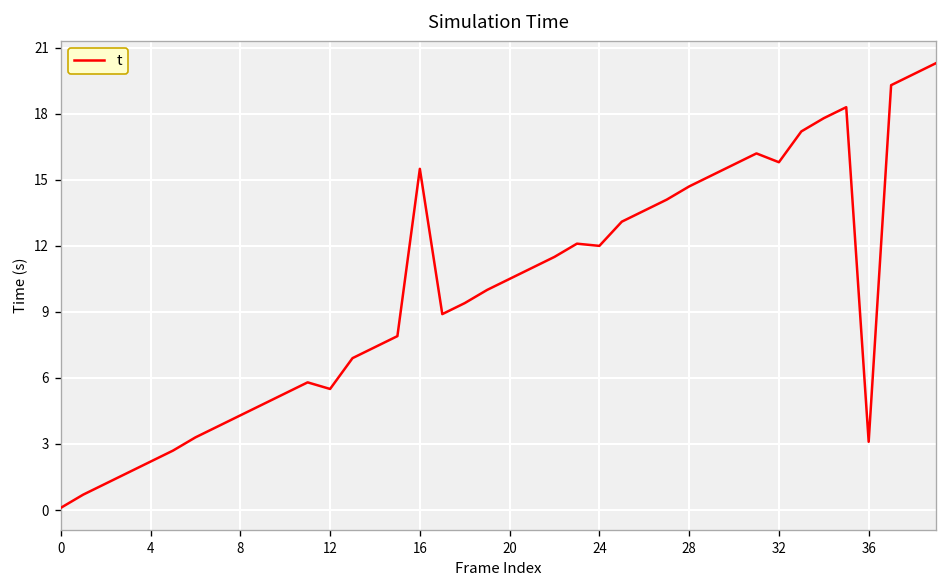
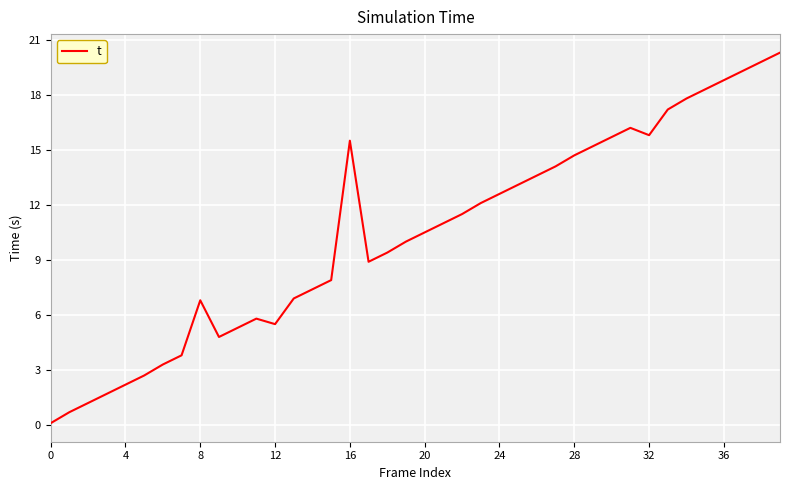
  {
    "0": 0.1,
    "4": 2.2,
-   "8": 4.3,
+   "8": 6.8,
    "12": 5.5,
    "16": 15.5,
    "20": 10.5,
-   "24": 12.0,
+   "24": 12.6,
    "28": 14.7,
    "32": 15.8,
-   "36": 3.1
+   "36": 18.8
  }
